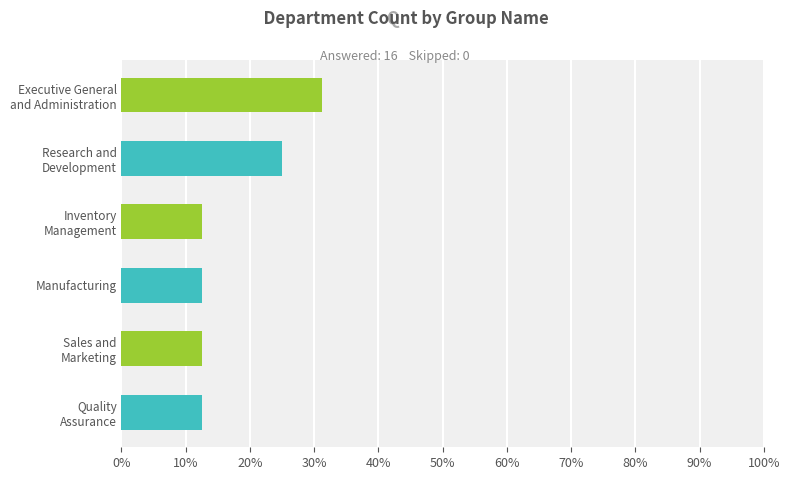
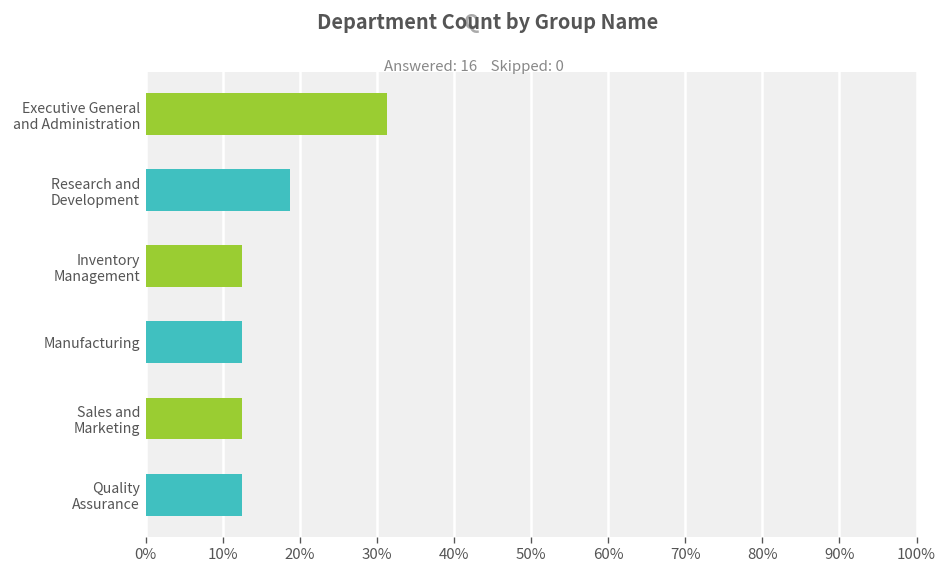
  {
    "Executive General and Administration": "31%",
-   "Research and Development": "25%",
+   "Research and Development": "19%",
    "Inventory Management": "13%",
    "Manufacturing": "13%",
    "Sales and Marketing": "13%",
    "Quality Assurance": "13%"
  }
